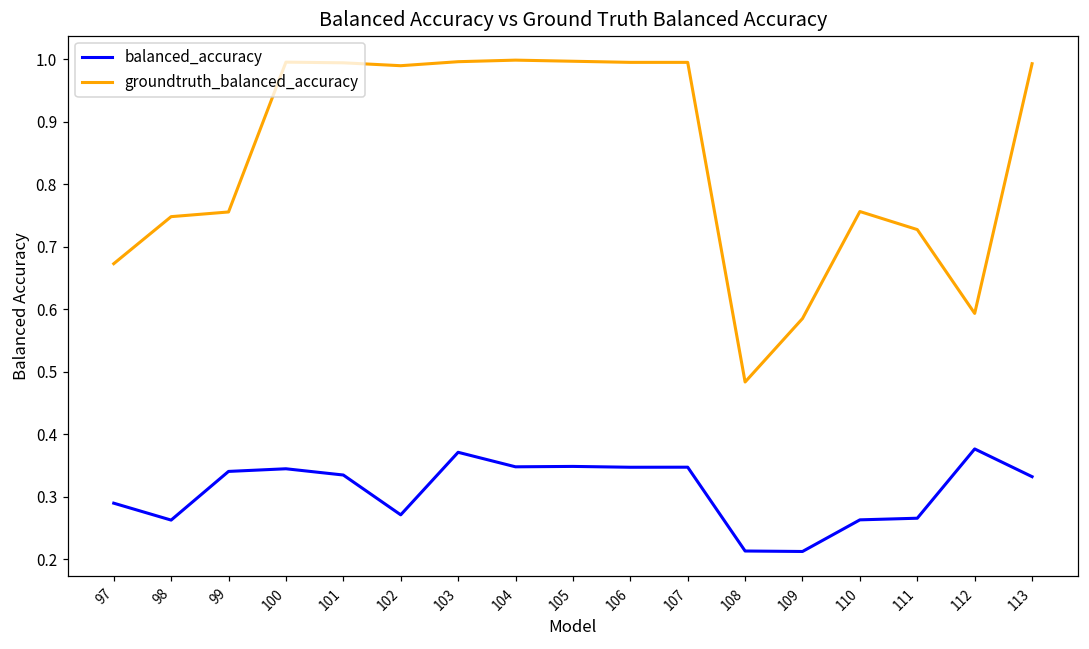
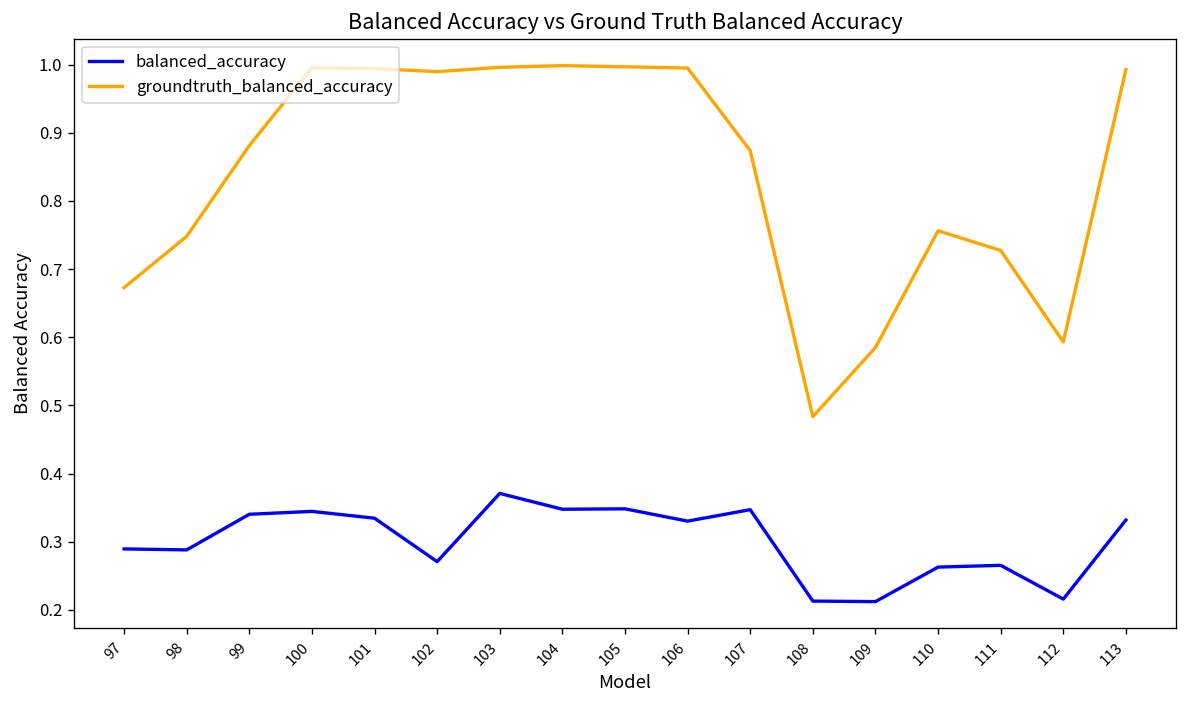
  {
    "balanced_accuracy": {
      "97": 0.29,
-     "98": 0.26,
+     "98": 0.29,
      "99": 0.34,
      "100": 0.34,
      "101": 0.33,
      "102": 0.27,
      "103": 0.37,
      "104": 0.35,
      "105": 0.35,
-     "106": 0.35,
+     "106": 0.33,
      "107": 0.35,
      "108": 0.21,
      "109": 0.21,
      "110": 0.26,
      "111": 0.27,
-     "112": 0.38,
+     "112": 0.22,
      "113": 0.33
    },
    "groundtruth_balanced_accuracy": {
      "97": 0.67,
      "98": 0.75,
-     "99": 0.76,
+     "99": 0.88,
      "102": 0.99,
      "103": 1.00,
      "104": 1.00,
      "105": 1.00,
      "106": 1.00,
-     "107": 1.00,
+     "107": 0.87,
      "108": 0.48,
      "109": 0.58,
      "110": 0.76,
      "111": 0.73,
      "112": 0.59,
      "113": 0.99
    }
  }
